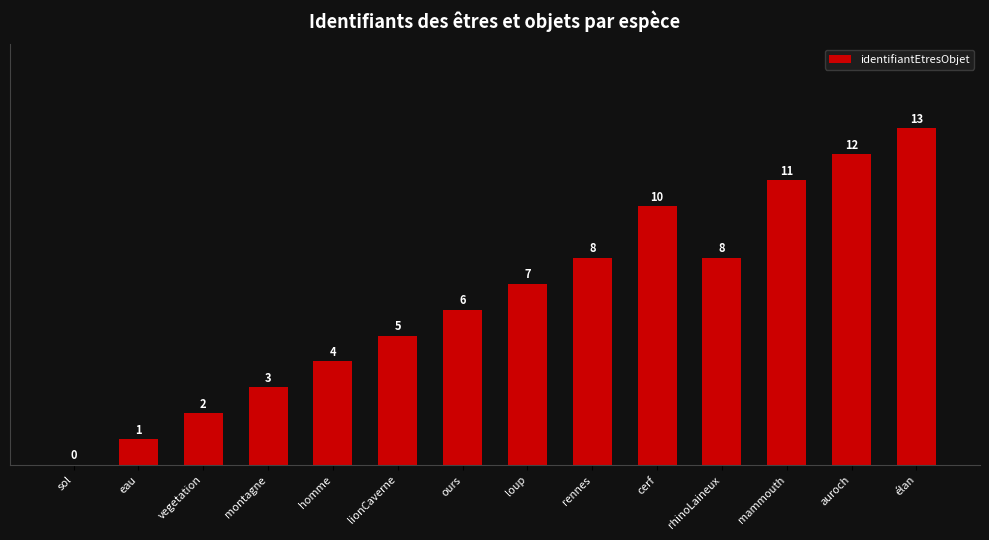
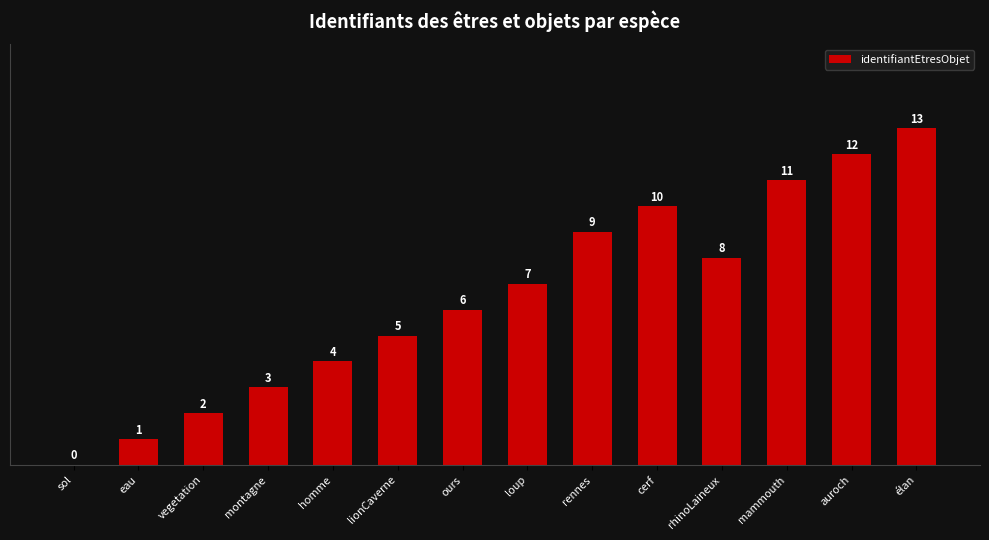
  {
    "sol": 0,
    "eau": 1,
    "vegetation": 2,
    "montagne": 3,
    "homme": 4,
    "lionCaverne": 5,
    "ours": 6,
    "loup": 7,
-   "rennes": 8,
+   "rennes": 9,
    "cerf": 10,
    "rhinoLaineux": 8,
    "mammouth": 11,
    "auroch": 12,
    "élan": 13
  }
